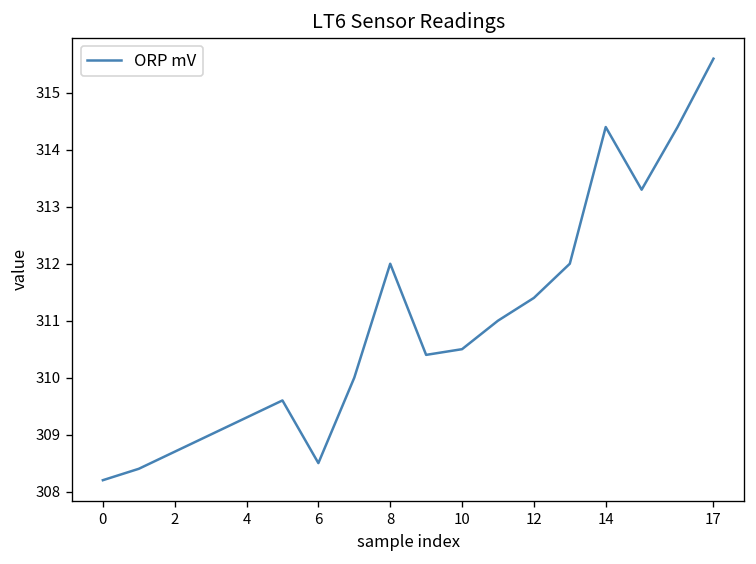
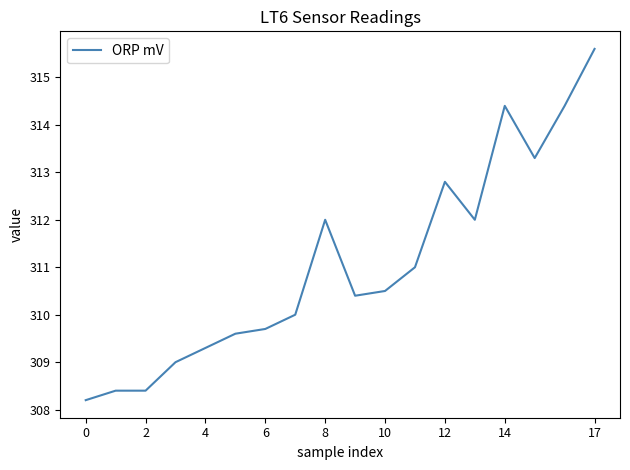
  {
    "0": 308.2,
-   "2": 308.7,
+   "2": 308.4,
    "4": 309.3,
-   "6": 308.5,
+   "6": 309.7,
    "8": 312.0,
    "10": 310.5,
-   "12": 311.4,
+   "12": 312.8,
    "14": 314.4,
    "17": 315.6
  }
